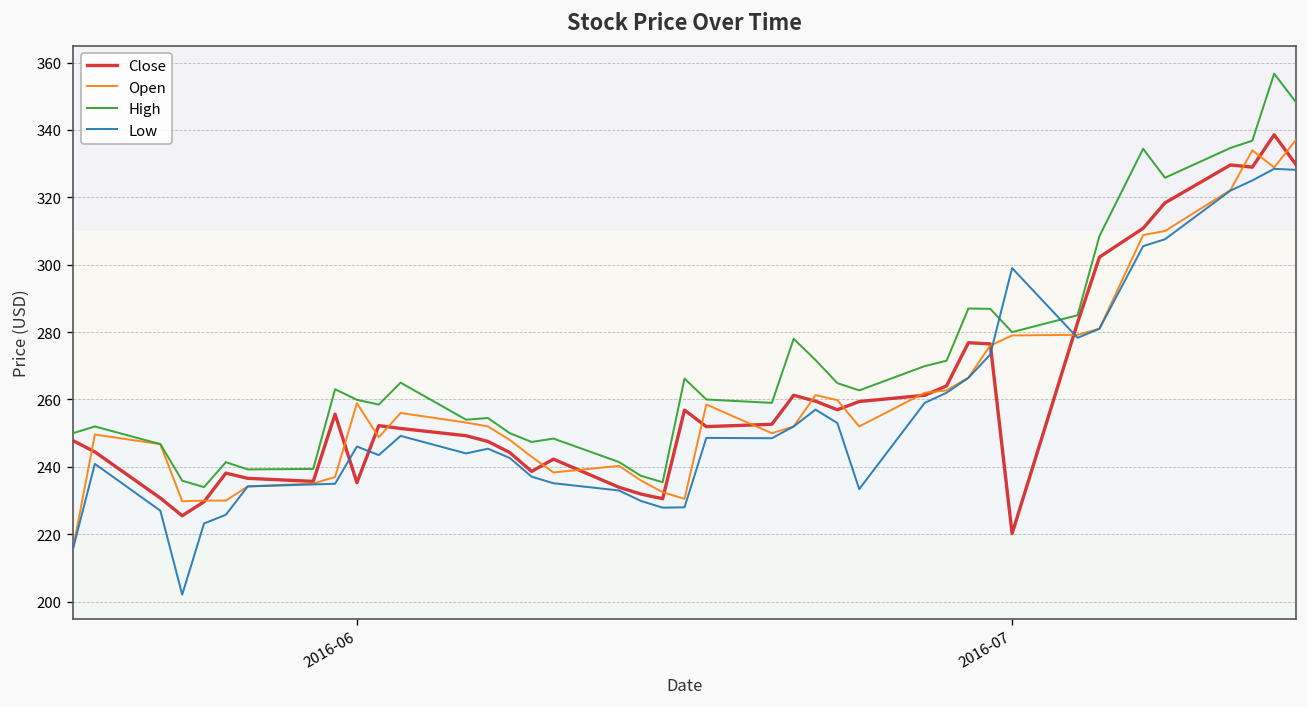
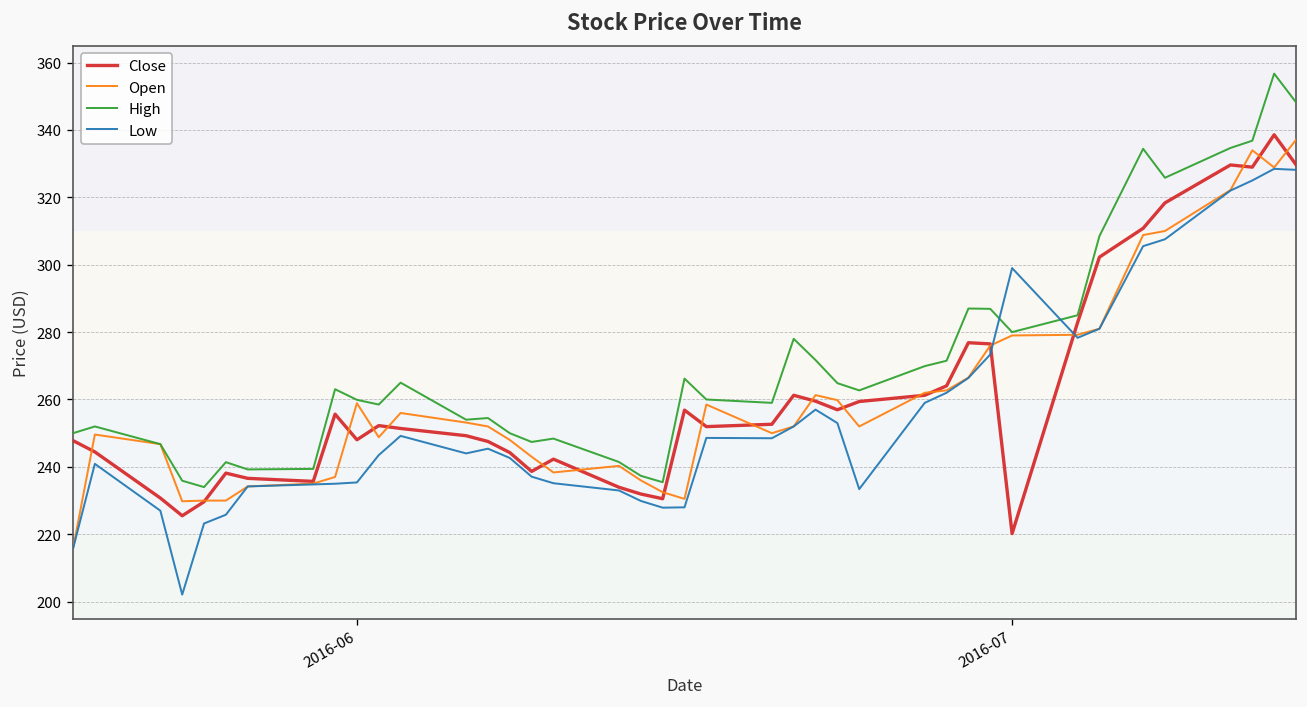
  {
    "Close": {
-     "2016-06": 235,
+     "2016-06": 248,
      "2016-07": 220
    },
    "Open": {
      "2016-06": 259,
      "2016-07": 279
    },
    "High": {
      "2016-06": 260,
      "2016-07": 280
    },
    "Low": {
-     "2016-06": 246,
+     "2016-06": 235,
      "2016-07": 299
    }
  }
